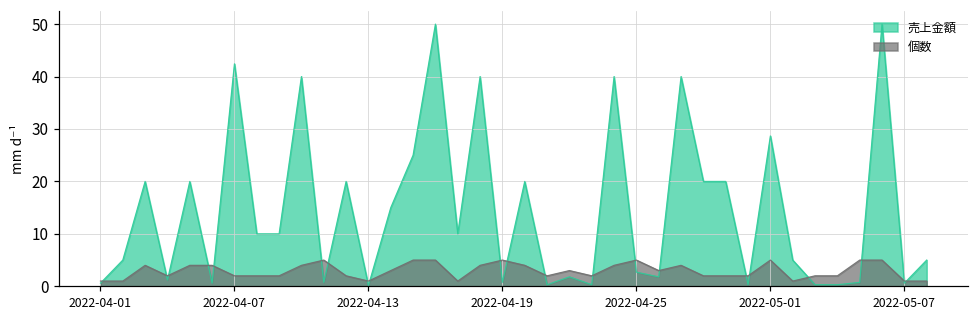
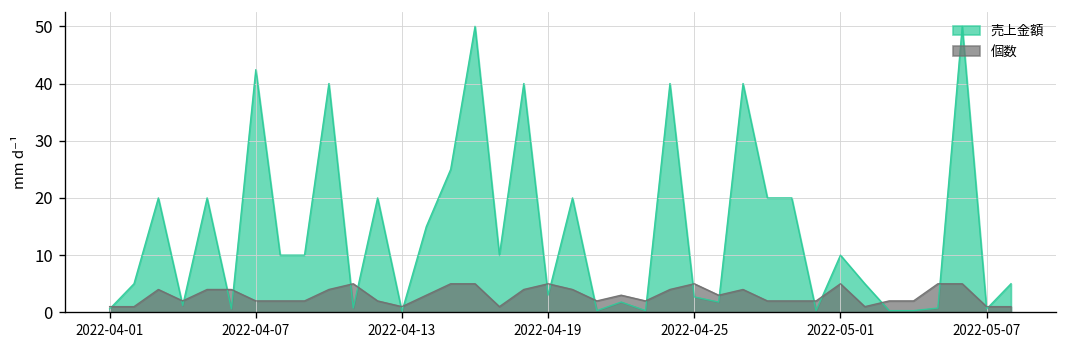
  {
    "売上金額": {
      "2022-04-07": 42,
      "2022-04-13": 0,
-     "2022-04-19": 1,
+     "2022-04-19": 3,
      "2022-04-25": 3,
-     "2022-05-01": 29
+     "2022-05-01": 10
    },
    "個数": {
      "2022-04-07": 2,
      "2022-04-13": 1,
      "2022-04-19": 5,
      "2022-04-25": 5,
      "2022-05-01": 5
    }
  }
